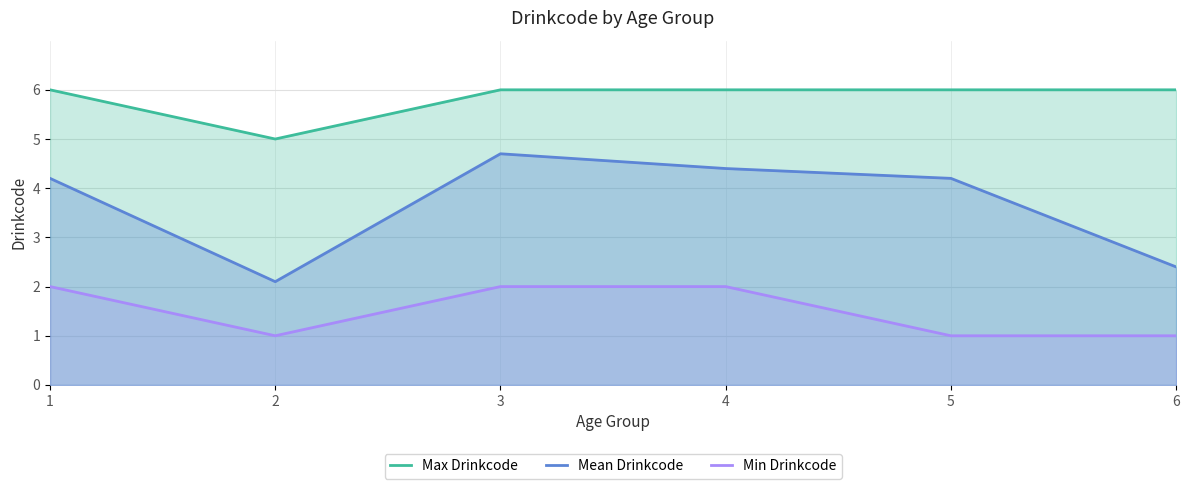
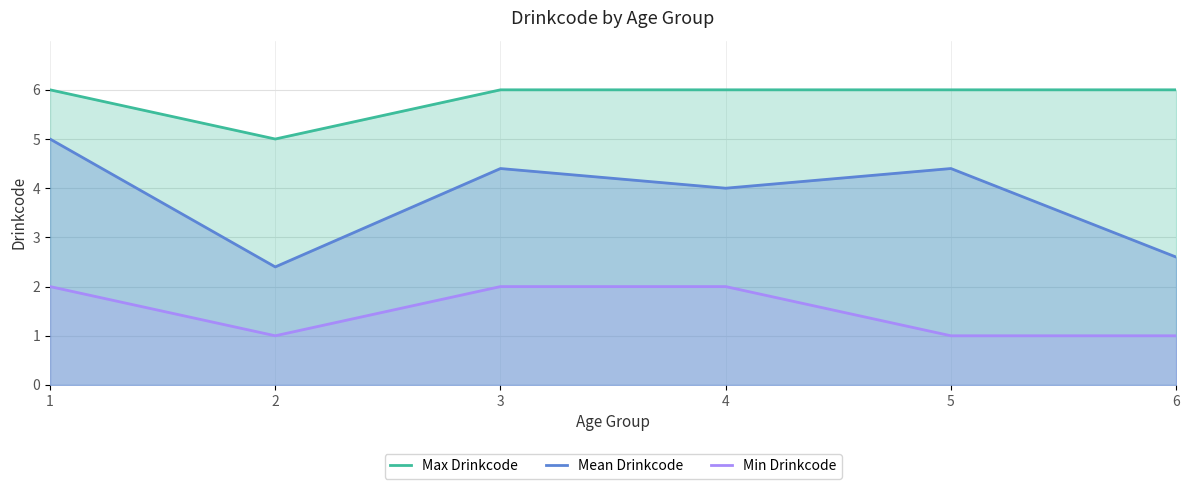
  {
    "Max Drinkcode": {
      "1": 6.0,
      "2": 5.0,
      "3": 6.0,
      "4": 6.0,
      "5": 6.0,
      "6": 6.0
    },
    "Mean Drinkcode": {
-     "1": 4.2,
-     "2": 2.1,
-     "3": 4.7,
-     "4": 4.4,
-     "5": 4.2,
-     "6": 2.4
+     "1": 5.0,
+     "2": 2.4,
+     "3": 4.4,
+     "4": 4.0,
+     "5": 4.4,
+     "6": 2.6
    },
    "Min Drinkcode": {
      "1": 2.0,
      "2": 1.0,
      "3": 2.0,
      "4": 2.0,
      "5": 1.0,
      "6": 1.0
    }
  }
